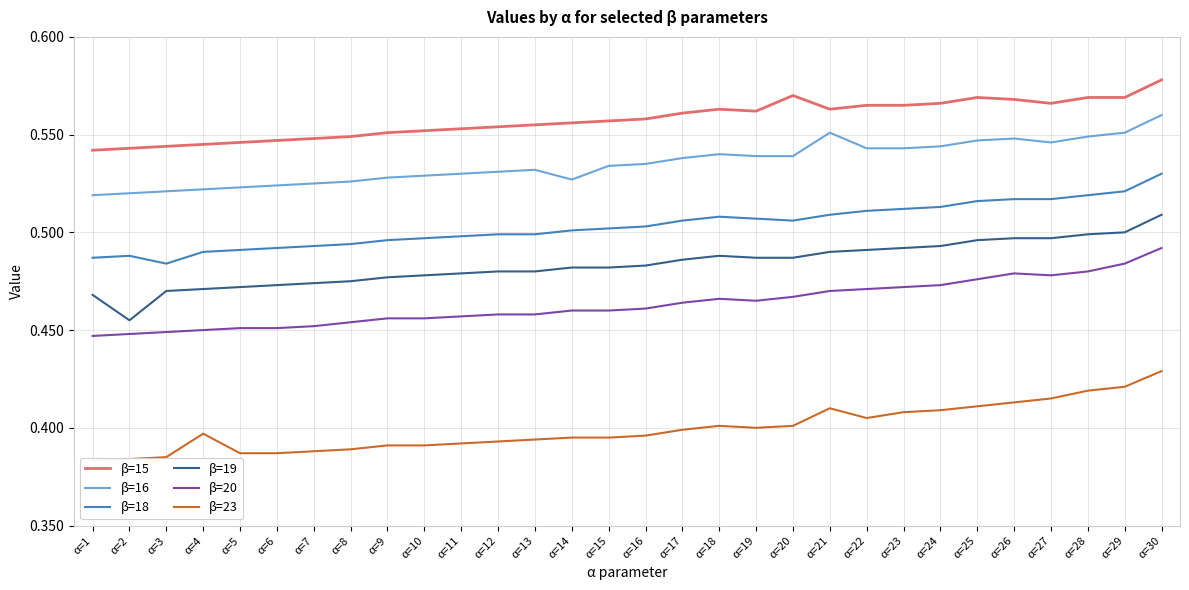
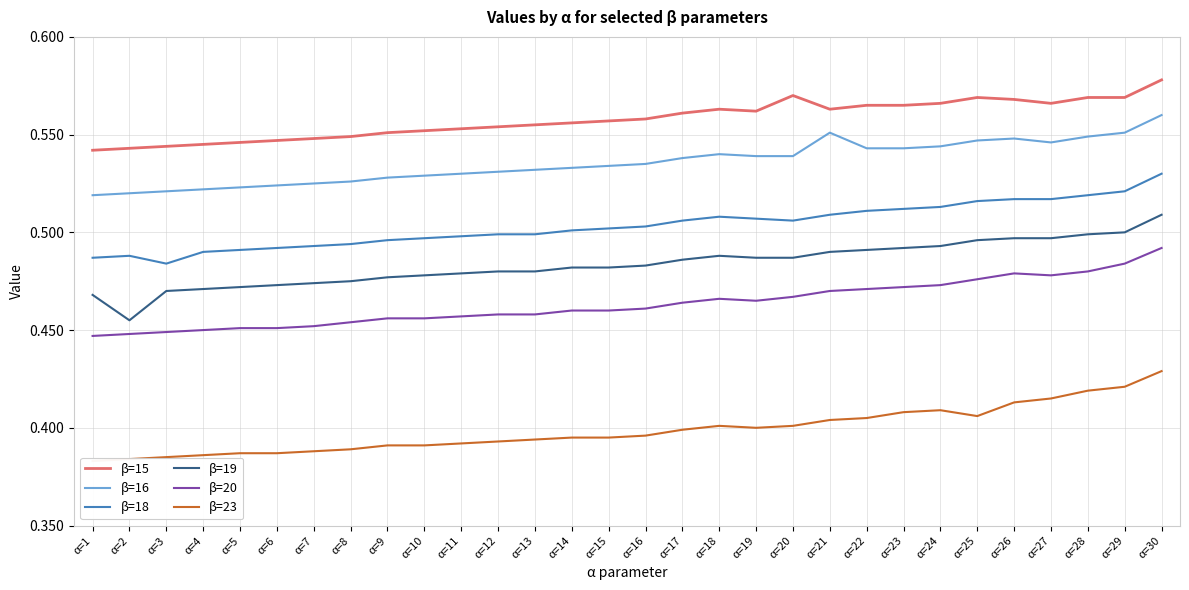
  {
    "β=15": {
      "α=1": 0.542,
      "α=2": 0.543,
      "α=3": 0.544,
      "α=4": 0.545,
      "α=5": 0.546,
      "α=6": 0.547,
      "α=7": 0.548,
      "α=8": 0.549,
      "α=9": 0.551,
      "α=10": 0.552,
      "α=11": 0.553,
      "α=12": 0.554,
      "α=13": 0.555,
      "α=14": 0.556,
      "α=15": 0.557,
      "α=16": 0.558,
      "α=17": 0.561,
      "α=18": 0.563,
      "α=19": 0.562,
      "α=20": 0.570,
      "α=21": 0.563,
      "α=22": 0.565,
      "α=23": 0.565,
      "α=24": 0.566,
      "α=25": 0.569,
      "α=26": 0.568,
      "α=27": 0.566,
      "α=28": 0.569,
      "α=29": 0.569,
      "α=30": 0.578
    },
    "β=16": {
      "α=1": 0.519,
      "α=2": 0.520,
      "α=3": 0.521,
      "α=4": 0.522,
      "α=5": 0.523,
      "α=6": 0.524,
      "α=7": 0.525,
      "α=8": 0.526,
      "α=9": 0.528,
      "α=10": 0.529,
      "α=11": 0.530,
      "α=12": 0.531,
      "α=13": 0.532,
-     "α=14": 0.527,
+     "α=14": 0.533,
      "α=15": 0.534,
      "α=16": 0.535,
      "α=17": 0.538,
      "α=18": 0.540,
      "α=19": 0.539,
      "α=20": 0.539,
      "α=21": 0.551,
      "α=22": 0.543,
      "α=23": 0.543,
      "α=24": 0.544,
      "α=25": 0.547,
      "α=26": 0.548,
      "α=27": 0.546,
      "α=28": 0.549,
      "α=29": 0.551,
      "α=30": 0.560
    },
    "β=18": {
      "α=1": 0.487,
      "α=2": 0.488,
      "α=3": 0.484,
      "α=4": 0.490,
      "α=5": 0.491,
      "α=6": 0.492,
      "α=7": 0.493,
      "α=8": 0.494,
      "α=9": 0.496,
      "α=10": 0.497,
      "α=11": 0.498,
      "α=12": 0.499,
      "α=13": 0.499,
      "α=14": 0.501,
      "α=15": 0.502,
      "α=16": 0.503,
      "α=17": 0.506,
      "α=18": 0.508,
      "α=19": 0.507,
      "α=20": 0.506,
      "α=21": 0.509,
      "α=22": 0.511,
      "α=23": 0.512,
      "α=24": 0.513,
      "α=25": 0.516,
      "α=26": 0.517,
      "α=27": 0.517,
      "α=28": 0.519,
      "α=29": 0.521,
      "α=30": 0.530
    },
    "β=19": {
      "α=1": 0.468,
      "α=2": 0.455,
      "α=3": 0.470,
      "α=4": 0.471,
      "α=5": 0.472,
      "α=6": 0.473,
      "α=7": 0.474,
      "α=8": 0.475,
      "α=9": 0.477,
      "α=10": 0.478,
      "α=11": 0.479,
      "α=12": 0.480,
      "α=13": 0.480,
      "α=14": 0.482,
      "α=15": 0.482,
      "α=16": 0.483,
      "α=17": 0.486,
      "α=18": 0.488,
      "α=19": 0.487,
      "α=20": 0.487,
      "α=21": 0.490,
      "α=22": 0.491,
      "α=23": 0.492,
      "α=24": 0.493,
      "α=25": 0.496,
      "α=26": 0.497,
      "α=27": 0.497,
      "α=28": 0.499,
      "α=29": 0.500,
      "α=30": 0.509
    },
    "β=20": {
      "α=1": 0.447,
      "α=2": 0.448,
      "α=3": 0.449,
      "α=4": 0.450,
      "α=5": 0.451,
      "α=6": 0.451,
      "α=7": 0.452,
      "α=8": 0.454,
      "α=9": 0.456,
      "α=10": 0.456,
      "α=11": 0.457,
      "α=12": 0.458,
      "α=13": 0.458,
      "α=14": 0.460,
      "α=15": 0.460,
      "α=16": 0.461,
      "α=17": 0.464,
      "α=18": 0.466,
      "α=19": 0.465,
      "α=20": 0.467,
      "α=21": 0.470,
      "α=22": 0.471,
      "α=23": 0.472,
      "α=24": 0.473,
      "α=25": 0.476,
      "α=26": 0.479,
      "α=27": 0.478,
      "α=28": 0.480,
      "α=29": 0.484,
      "α=30": 0.492
    },
    "β=23": {
      "α=3": 0.385,
-     "α=4": 0.397,
+     "α=4": 0.386,
      "α=5": 0.387,
      "α=6": 0.387,
      "α=7": 0.388,
      "α=8": 0.389,
      "α=9": 0.391,
      "α=10": 0.391,
      "α=11": 0.392,
      "α=12": 0.393,
      "α=13": 0.394,
      "α=14": 0.395,
      "α=15": 0.395,
      "α=16": 0.396,
      "α=17": 0.399,
      "α=18": 0.401,
      "α=19": 0.400,
      "α=20": 0.401,
-     "α=21": 0.410,
+     "α=21": 0.404,
      "α=22": 0.405,
      "α=23": 0.408,
      "α=24": 0.409,
-     "α=25": 0.411,
+     "α=25": 0.406,
      "α=26": 0.413,
      "α=27": 0.415,
      "α=28": 0.419,
      "α=29": 0.421,
      "α=30": 0.429
    }
  }
